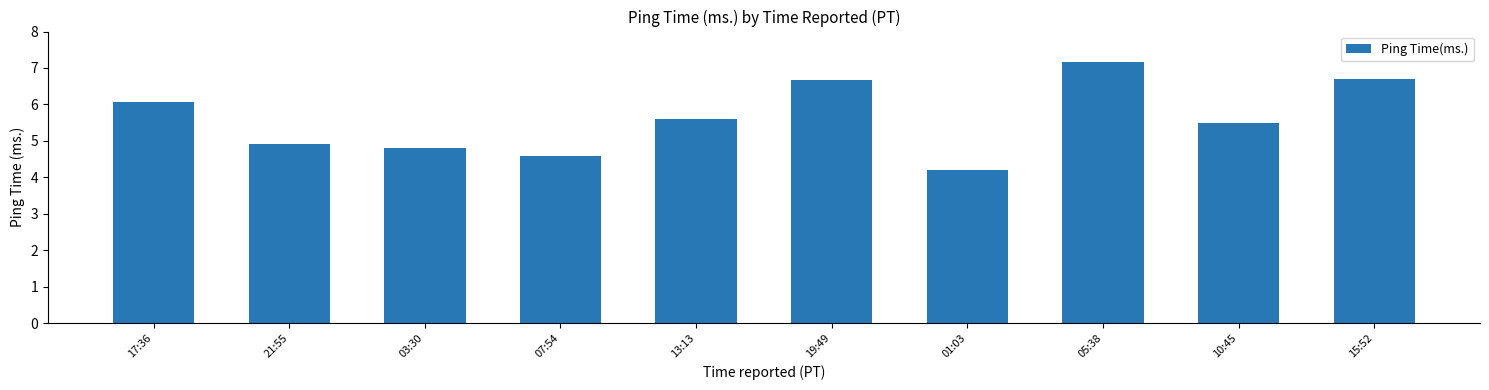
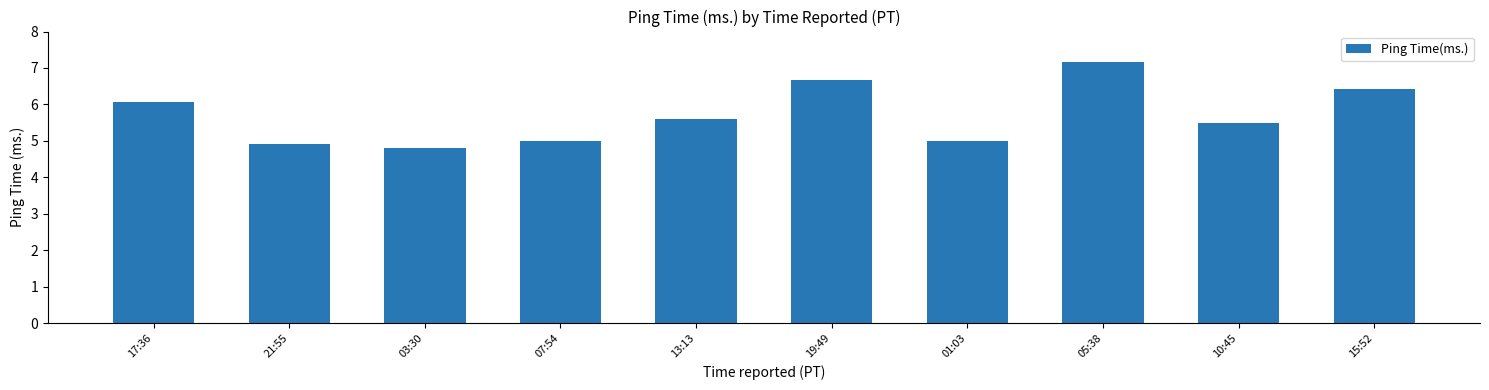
  {
    "17:36": 6.1,
    "21:55": 4.9,
    "03:30": 4.8,
-   "07:54": 4.6,
+   "07:54": 5.0,
    "13:13": 5.6,
    "19:49": 6.7,
-   "01:03": 4.2,
+   "01:03": 5.0,
    "05:38": 7.2,
    "10:45": 5.5,
-   "15:52": 6.7
+   "15:52": 6.4
  }
